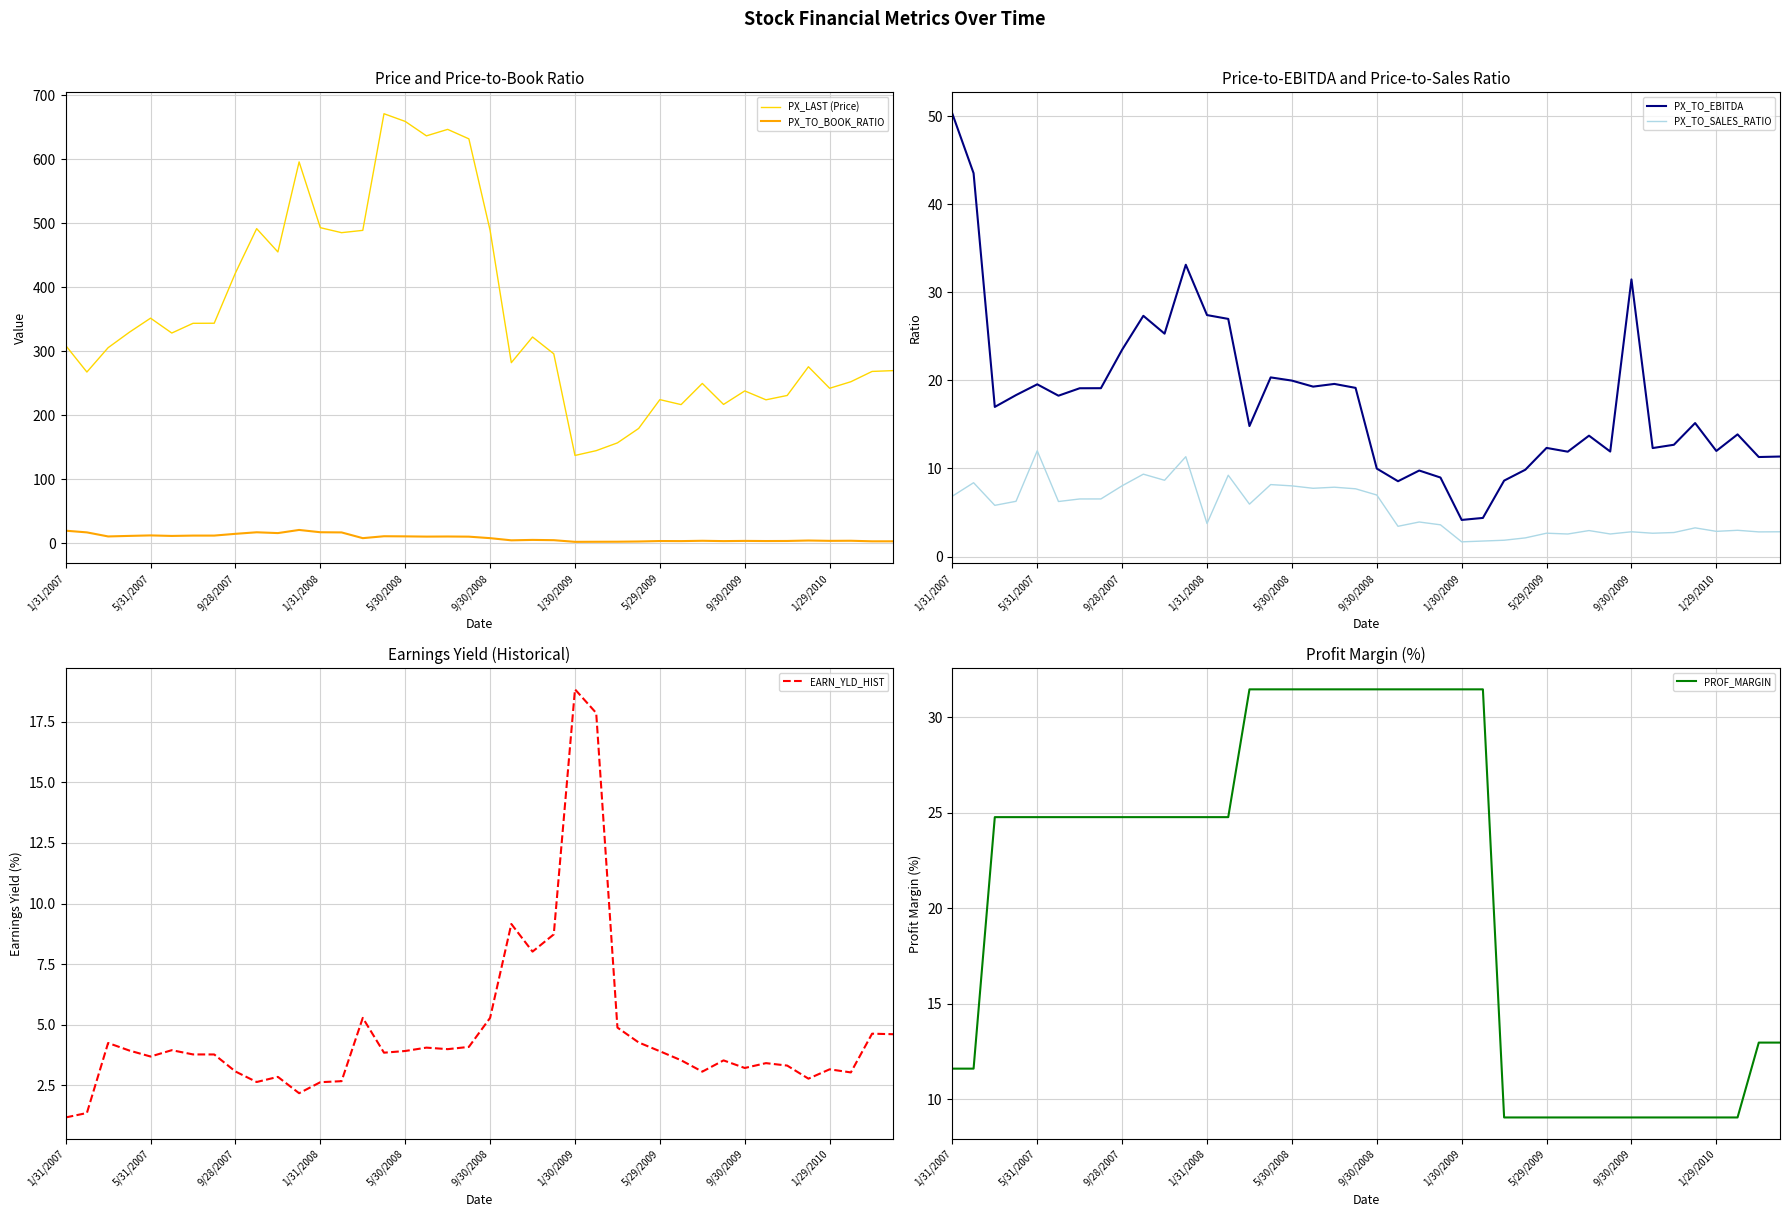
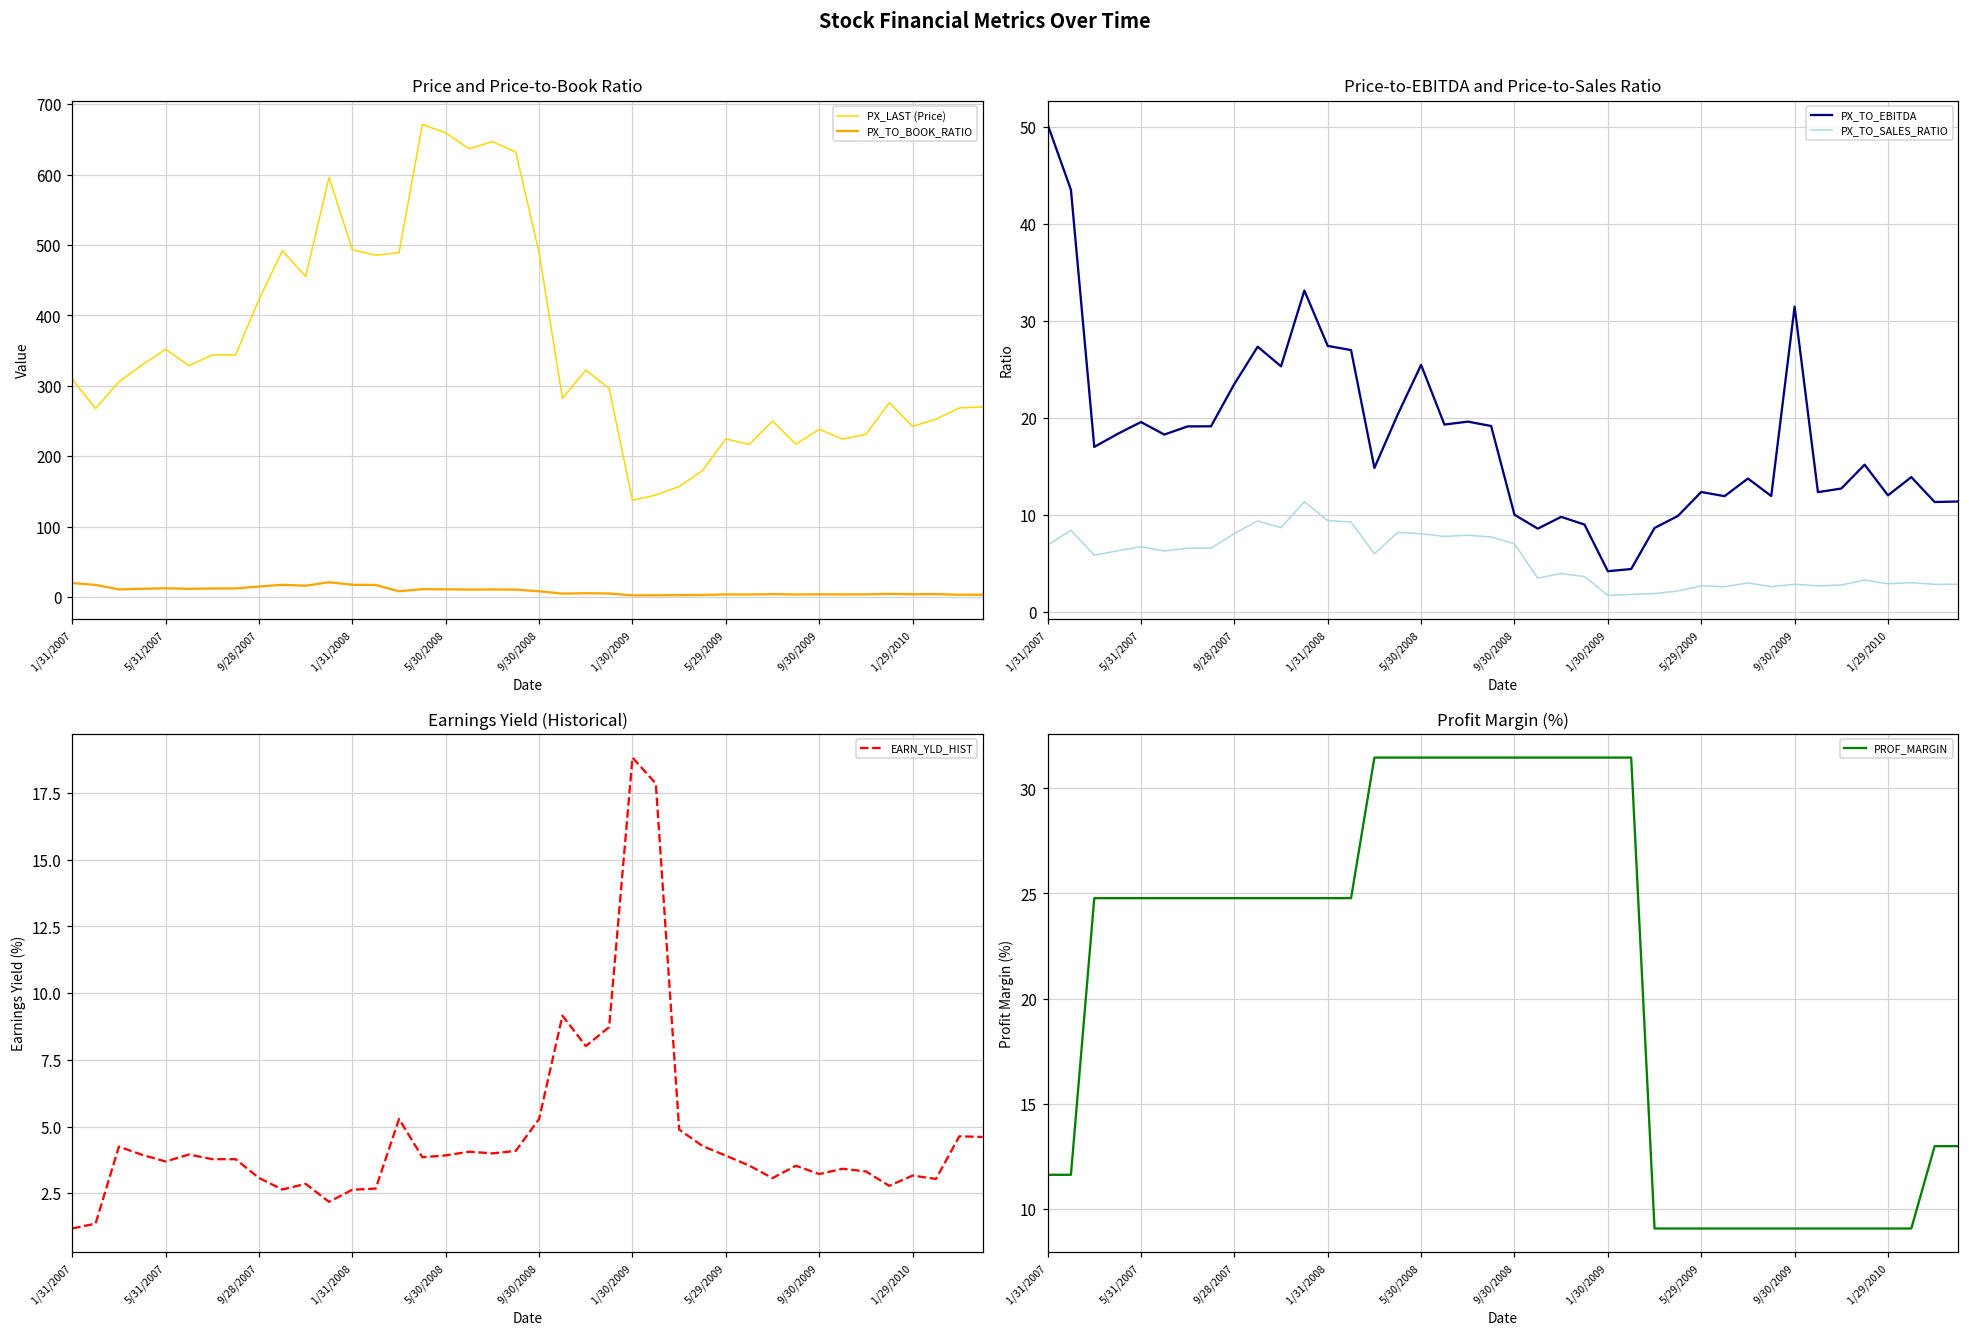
  {
    "Price-to-EBITDA and Price-to-Sales Ratio": {
      "PX_TO_EBITDA": {
        "1/31/2007": 50,
        "5/31/2007": 20,
        "9/28/2007": 23,
        "1/31/2008": 27,
-       "5/30/2008": 20,
+       "5/30/2008": 25,
        "9/30/2008": 10,
        "1/30/2009": 4,
        "5/29/2009": 12,
        "9/30/2009": 31,
        "1/29/2010": 12
      },
      "PX_TO_SALES_RATIO": {
        "1/31/2007": 7,
-       "5/31/2007": 12,
+       "5/31/2007": 7,
        "9/28/2007": 8,
-       "1/31/2008": 4,
+       "1/31/2008": 9,
        "5/30/2008": 8,
        "9/30/2008": 7,
        "1/30/2009": 2,
        "5/29/2009": 3,
        "9/30/2009": 3,
        "1/29/2010": 3
      }
    },
    "Earnings Yield (Historical)": {
      "1/31/2007": 1.2,
      "5/31/2007": 3.7,
      "9/28/2007": 3.1,
      "1/31/2008": 2.6,
      "5/30/2008": 3.9,
      "9/30/2008": 5.3,
      "1/30/2009": 18.8,
      "5/29/2009": 3.9,
      "9/30/2009": 3.2,
      "1/29/2010": 3.2
    },
    "Profit Margin (%)": {
      "1/31/2007": 11.6,
      "5/31/2007": 24.8,
      "9/28/2007": 24.8,
      "1/31/2008": 24.8,
      "5/30/2008": 31.5,
      "9/30/2008": 31.5,
      "1/30/2009": 31.5,
      "5/29/2009": 9.1,
      "9/30/2009": 9.1,
      "1/29/2010": 9.1
    }
  }
